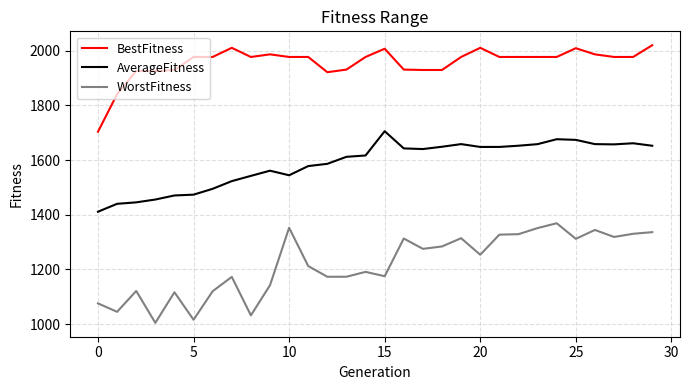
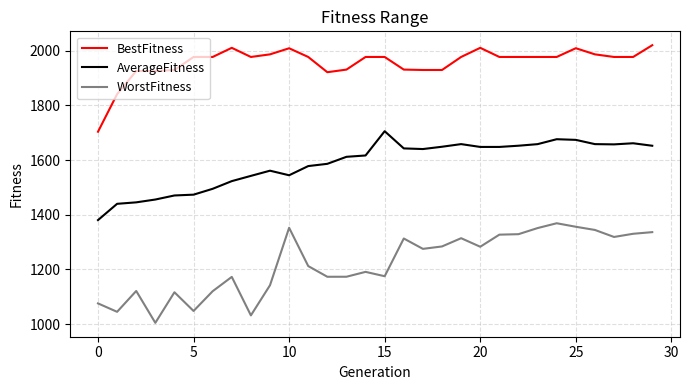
  {
    "BestFitness": {
      "0": 1700,
-     "10": 1980,
-     "15": 2010,
+     "10": 2010,
+     "15": 1980,
      "20": 2010,
      "25": 2010
    },
    "AverageFitness": {
-     "0": 1410,
+     "0": 1380,
      "5": 1470,
      "10": 1540,
      "15": 1710,
      "20": 1650,
      "25": 1670
    },
    "WorstFitness": {
      "0": 1080,
-     "5": 1020,
+     "5": 1050,
      "10": 1350,
      "15": 1180,
-     "20": 1250,
-     "25": 1310
+     "20": 1280,
+     "25": 1360
    }
  }
